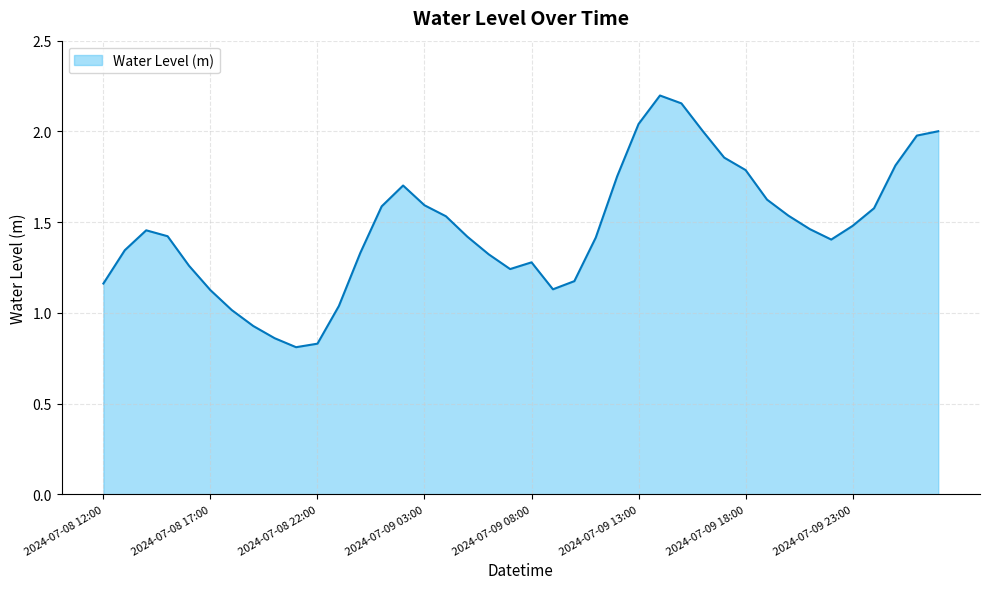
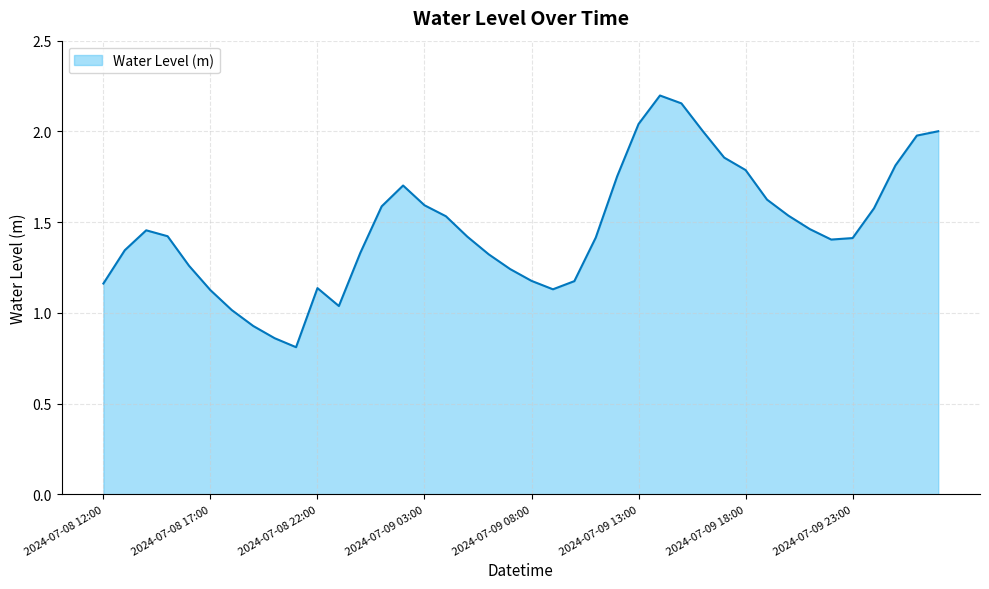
  {
    "2024-07-08 12:00": 1.16,
    "2024-07-08 17:00": 1.13,
-   "2024-07-08 22:00": 0.83,
+   "2024-07-08 22:00": 1.14,
    "2024-07-09 03:00": 1.59,
-   "2024-07-09 08:00": 1.28,
+   "2024-07-09 08:00": 1.18,
    "2024-07-09 13:00": 2.04,
    "2024-07-09 18:00": 1.79,
-   "2024-07-09 23:00": 1.48
+   "2024-07-09 23:00": 1.41
  }
